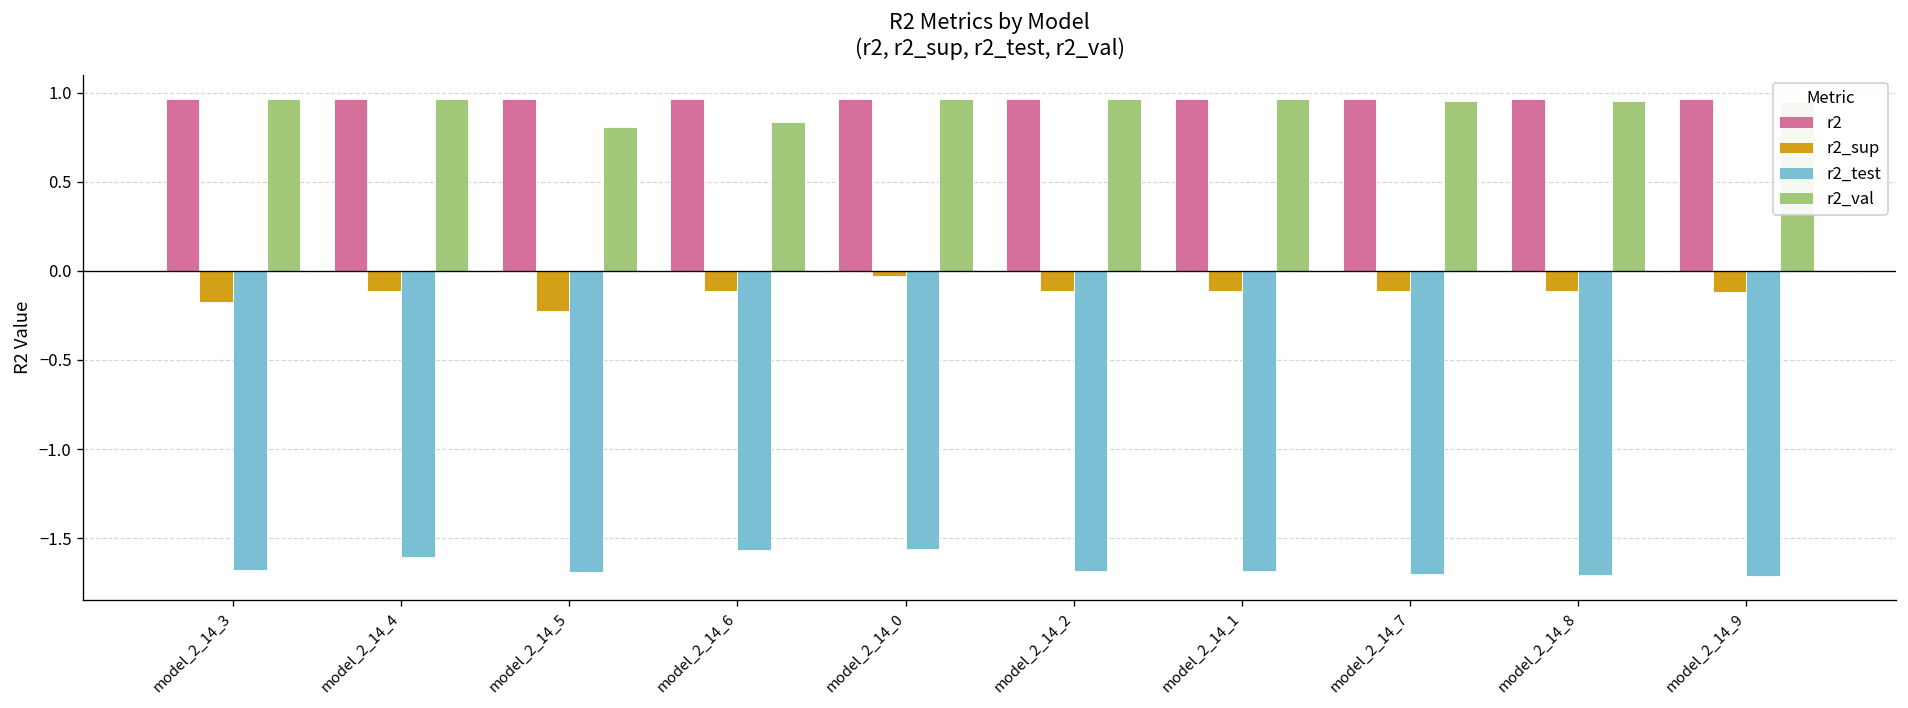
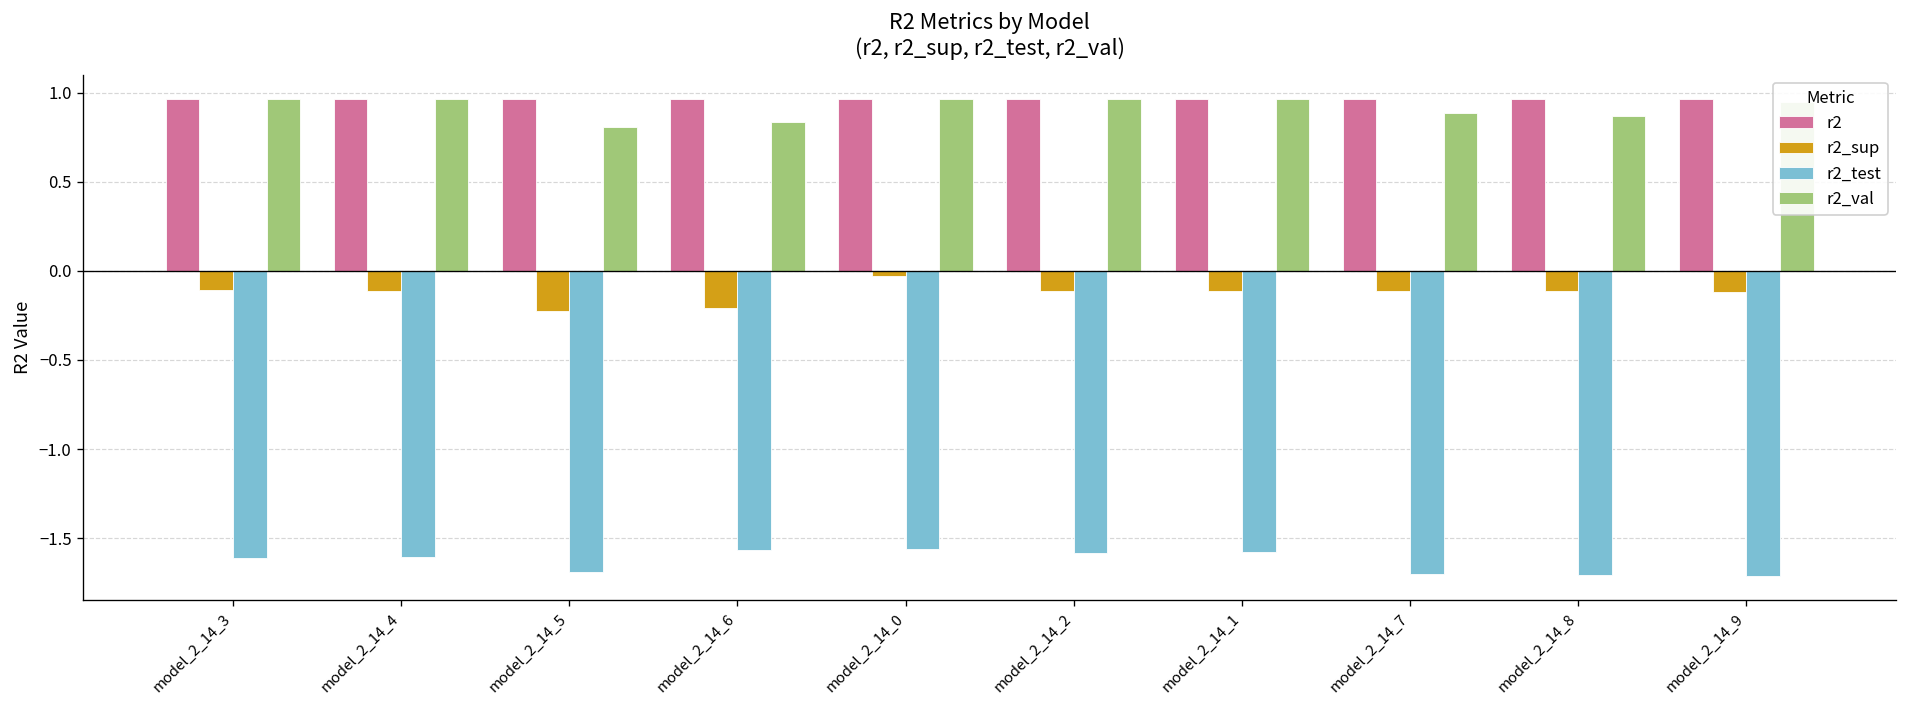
  {
    "r2": {
      "model_2_14_3": 0.96,
      "model_2_14_4": 0.97,
      "model_2_14_5": 0.97,
      "model_2_14_6": 0.97,
      "model_2_14_0": 0.96,
      "model_2_14_2": 0.96,
      "model_2_14_1": 0.96,
      "model_2_14_7": 0.97,
      "model_2_14_8": 0.97,
      "model_2_14_9": 0.97
    },
    "r2_sup": {
-     "model_2_14_3": -0.17,
+     "model_2_14_3": -0.11,
      "model_2_14_4": -0.11,
      "model_2_14_5": -0.22,
-     "model_2_14_6": -0.11,
+     "model_2_14_6": -0.21,
      "model_2_14_0": -0.03,
      "model_2_14_2": -0.11,
      "model_2_14_1": -0.11,
      "model_2_14_7": -0.11,
      "model_2_14_8": -0.12,
      "model_2_14_9": -0.12
    },
    "r2_test": {
-     "model_2_14_3": -1.68,
+     "model_2_14_3": -1.61,
      "model_2_14_4": -1.60,
      "model_2_14_5": -1.69,
      "model_2_14_6": -1.56,
      "model_2_14_0": -1.56,
-     "model_2_14_2": -1.68,
-     "model_2_14_1": -1.68,
+     "model_2_14_2": -1.59,
+     "model_2_14_1": -1.58,
      "model_2_14_7": -1.70,
      "model_2_14_8": -1.70,
      "model_2_14_9": -1.71
    },
    "r2_val": {
      "model_2_14_3": 0.96,
      "model_2_14_4": 0.96,
      "model_2_14_5": 0.81,
      "model_2_14_6": 0.84,
      "model_2_14_0": 0.97,
      "model_2_14_2": 0.97,
      "model_2_14_1": 0.97,
-     "model_2_14_7": 0.95,
-     "model_2_14_8": 0.95
+     "model_2_14_7": 0.88,
+     "model_2_14_8": 0.87
    }
  }
